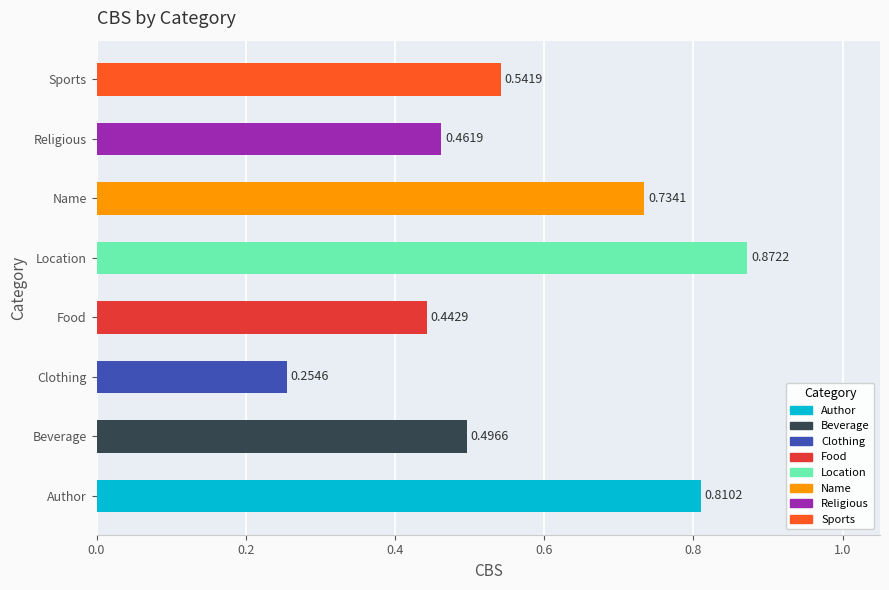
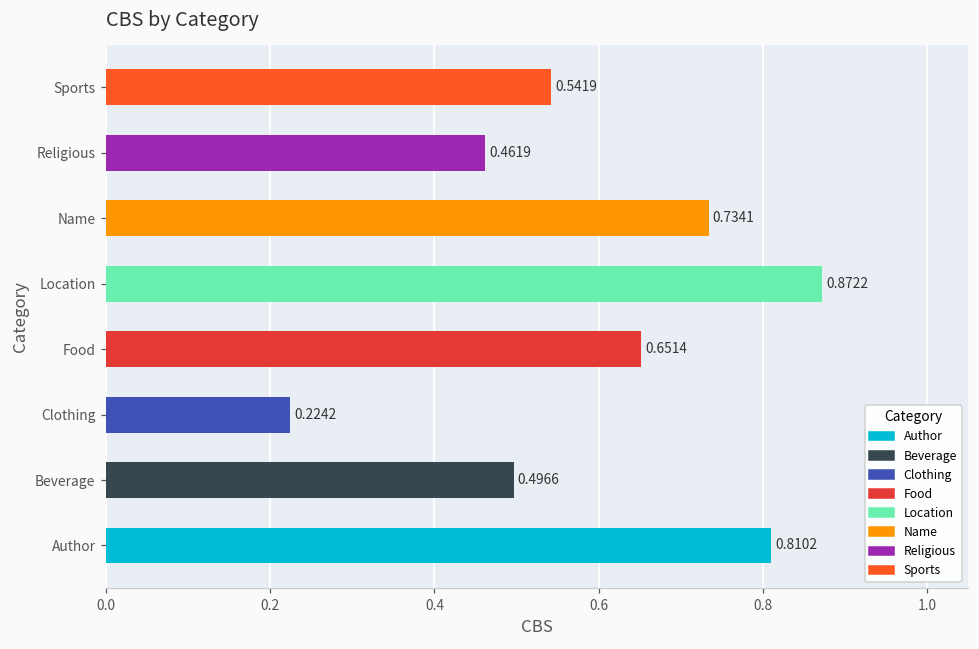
  {
    "Sports": 0.5419,
    "Religious": 0.4619,
    "Name": 0.7341,
    "Location": 0.8722,
-   "Food": 0.4429,
-   "Clothing": 0.2546,
+   "Food": 0.6514,
+   "Clothing": 0.2242,
    "Beverage": 0.4966,
    "Author": 0.8102
  }
